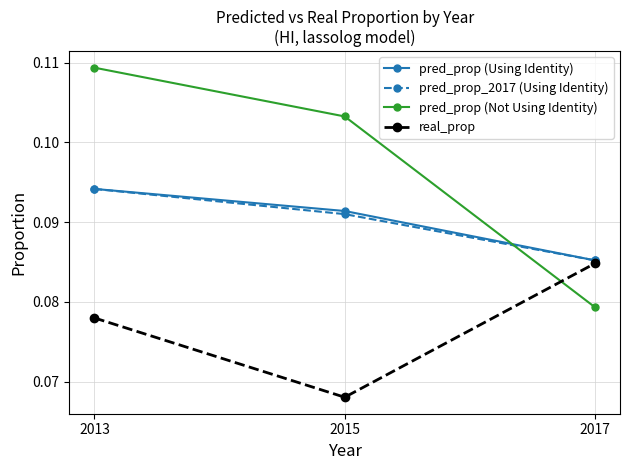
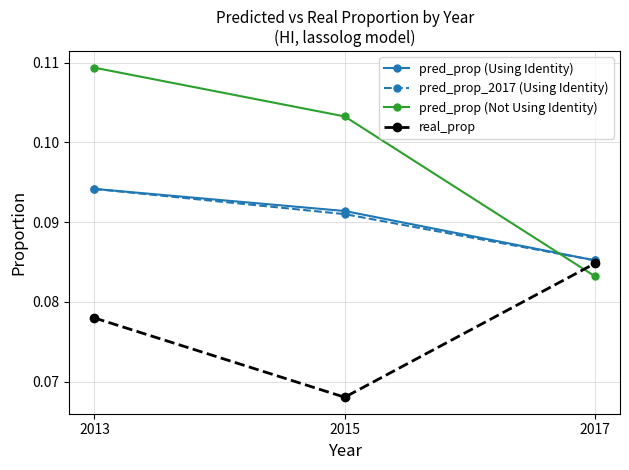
  {
    "pred_prop (Not Using Identity)": {
      "2013": 0.109,
      "2015": 0.103,
-     "2017": 0.079
+     "2017": 0.083
    },
    "real_prop": {
      "2013": 0.078,
      "2015": 0.068,
      "2017": 0.085
    }
  }
